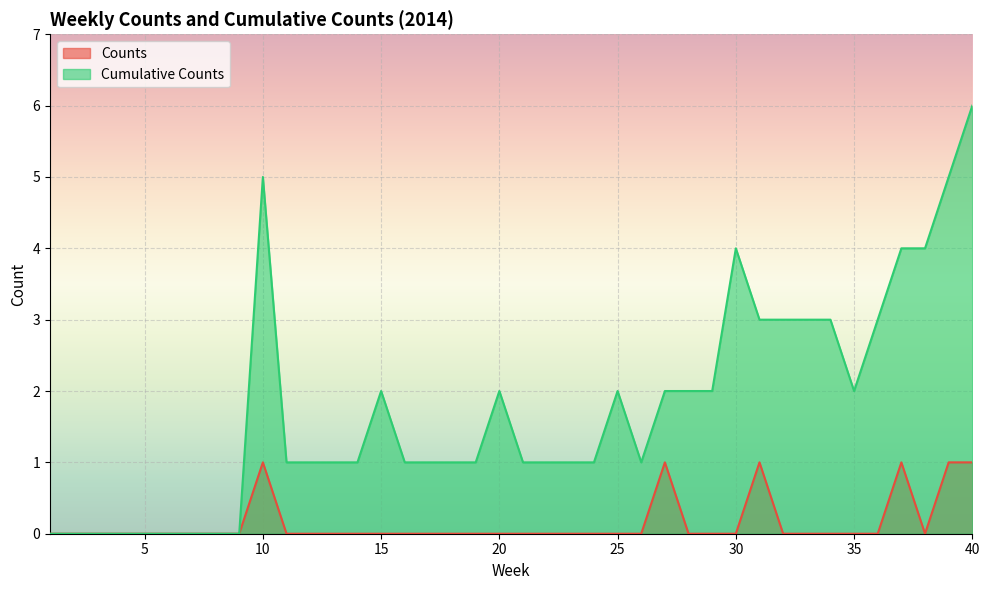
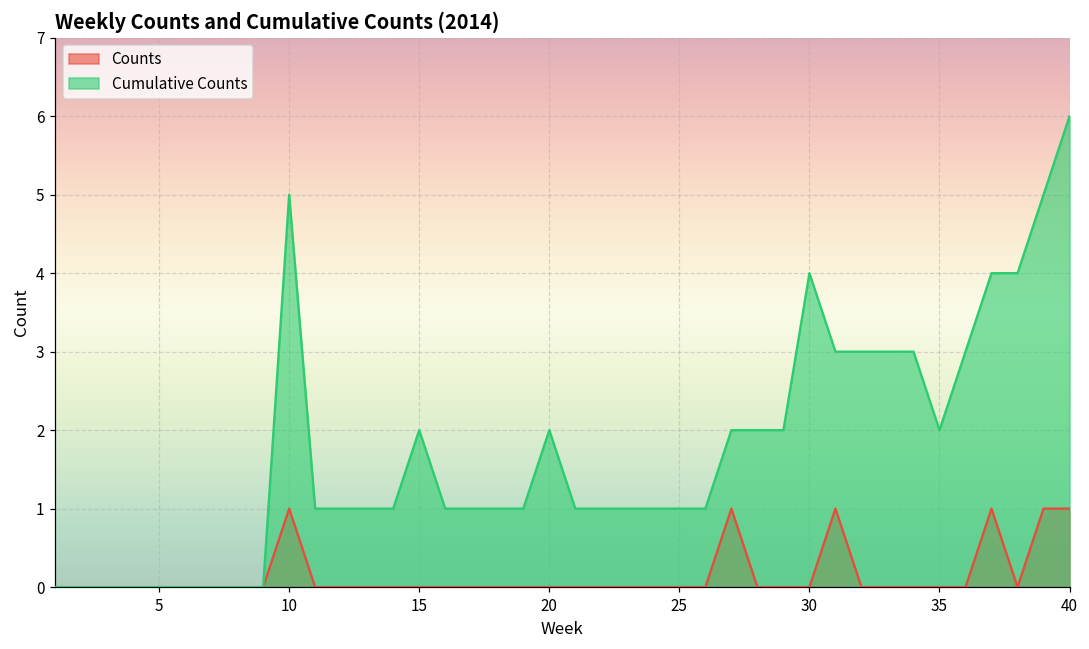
  {
    "Counts": {
      "10": 1,
      "15": 0,
      "20": 0,
      "25": 0,
      "30": 0,
      "35": 0,
      "40": 1
    },
    "Cumulative Counts": {
      "10": 5,
      "15": 2,
      "20": 2,
-     "25": 2,
+     "25": 1,
      "30": 4,
      "35": 2,
      "40": 6
    }
  }
